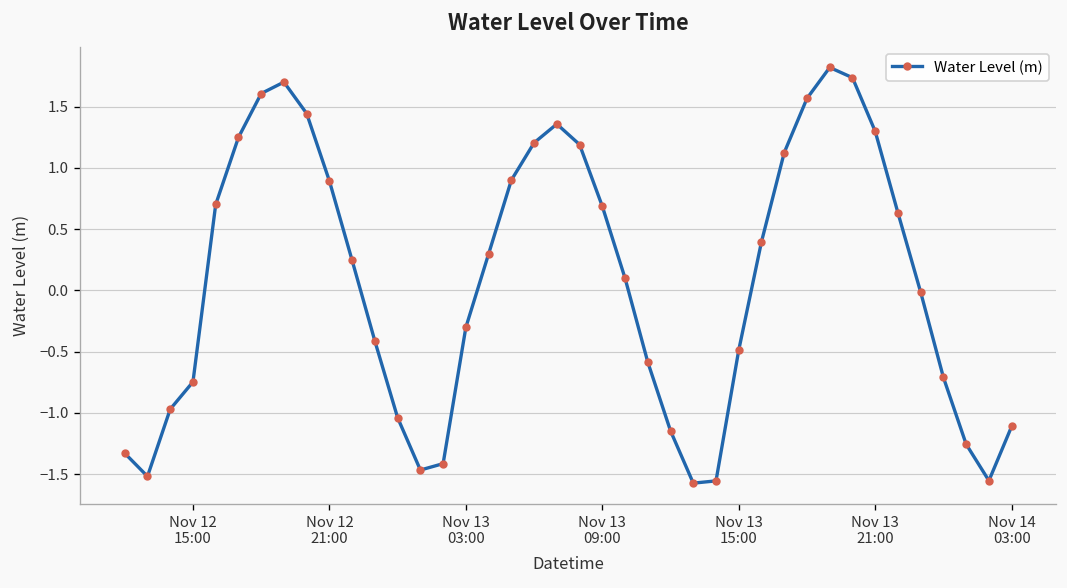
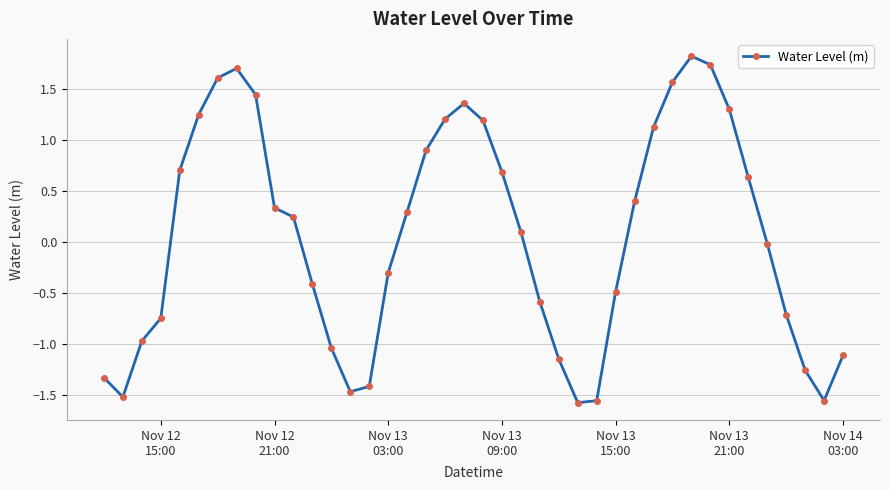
  {
    "Nov 12 15:00": -0.75,
-   "Nov 12 21:00": 0.89,
+   "Nov 12 21:00": 0.33,
    "Nov 13 03:00": -0.30,
    "Nov 13 09:00": 0.69,
    "Nov 13 15:00": -0.49,
    "Nov 13 21:00": 1.30,
    "Nov 14 03:00": -1.11
  }
